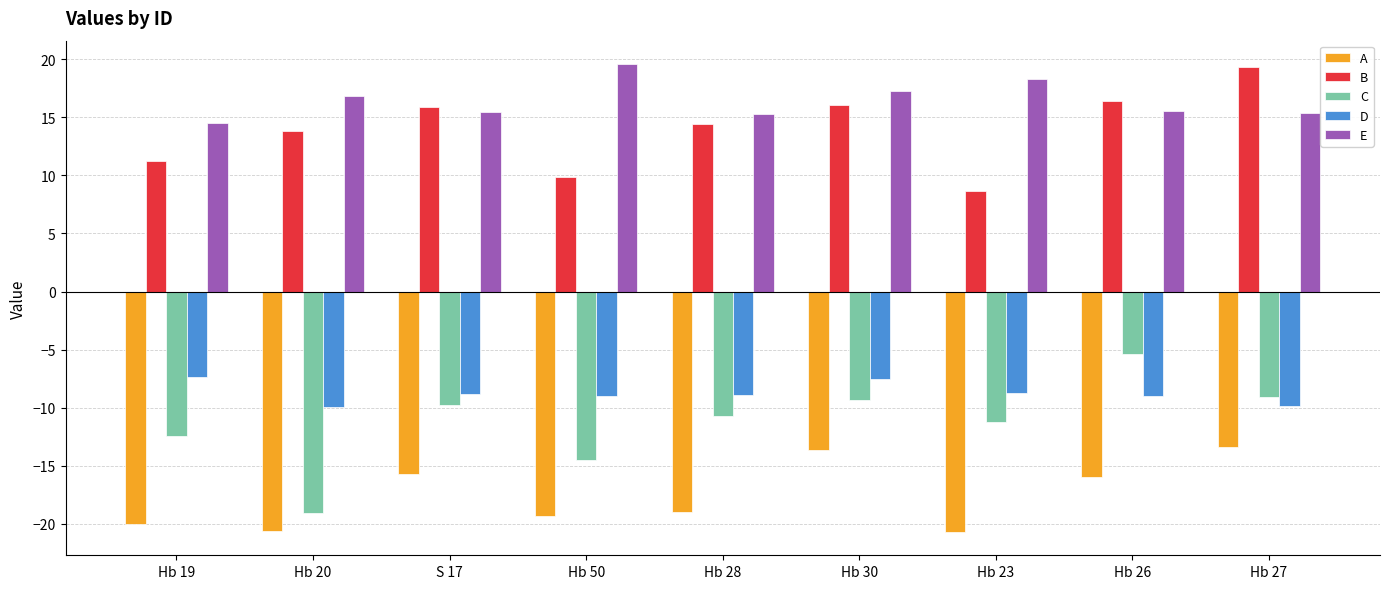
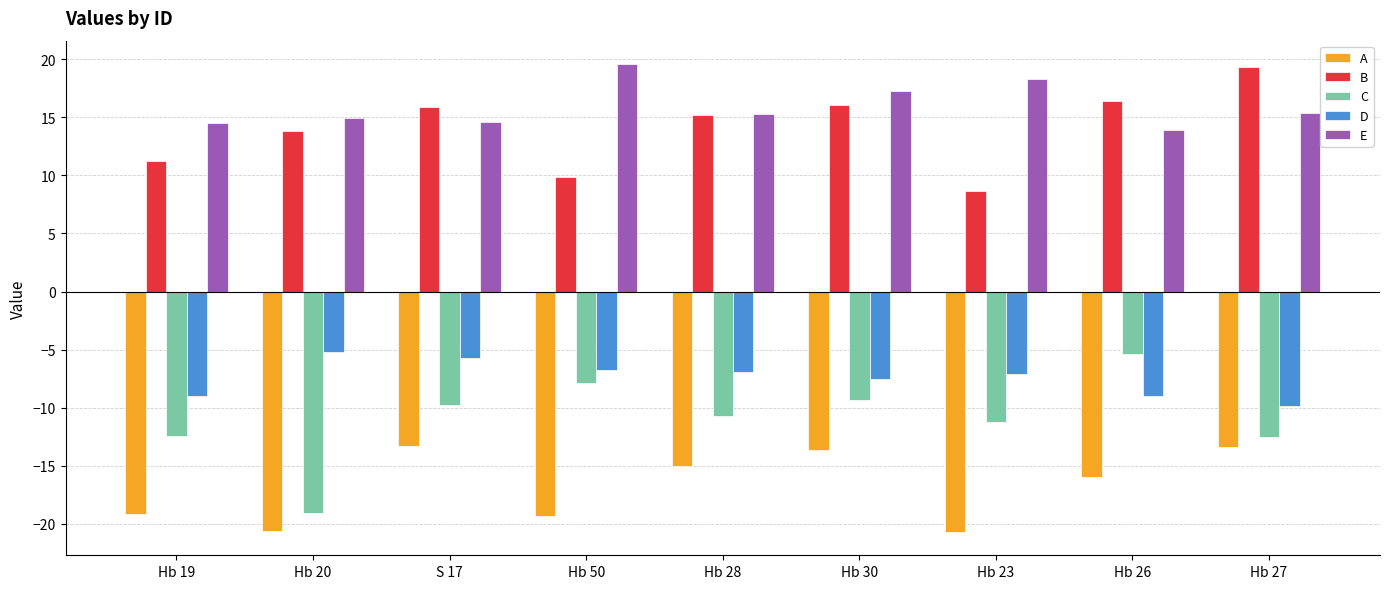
  {
    "A": {
-     "Hb 19": -20.0,
+     "Hb 19": -19.2,
      "Hb 20": -20.6,
-     "S 17": -15.8,
+     "S 17": -13.3,
      "Hb 50": -19.3,
-     "Hb 28": -19.0,
+     "Hb 28": -15.0,
      "Hb 30": -13.6,
      "Hb 23": -20.7,
      "Hb 26": -16.0,
      "Hb 27": -13.4
    },
    "B": {
      "Hb 19": 11.2,
      "Hb 20": 13.8,
      "S 17": 15.9,
      "Hb 50": 9.9,
-     "Hb 28": 14.5,
+     "Hb 28": 15.2,
      "Hb 30": 16.1,
      "Hb 23": 8.6,
      "Hb 26": 16.4,
      "Hb 27": 19.3
    },
    "C": {
      "Hb 19": -12.4,
      "Hb 20": -19.1,
      "S 17": -9.8,
-     "Hb 50": -14.5,
+     "Hb 50": -7.9,
      "Hb 28": -10.7,
      "Hb 30": -9.4,
      "Hb 23": -11.2,
      "Hb 26": -5.4,
-     "Hb 27": -9.1
+     "Hb 27": -12.5
    },
    "D": {
-     "Hb 19": -7.4,
-     "Hb 20": -9.9,
-     "S 17": -8.9,
-     "Hb 50": -9.0,
-     "Hb 28": -8.9,
+     "Hb 19": -9.0,
+     "Hb 20": -5.2,
+     "S 17": -5.8,
+     "Hb 50": -6.7,
+     "Hb 28": -6.9,
      "Hb 30": -7.5,
-     "Hb 23": -8.7,
+     "Hb 23": -7.1,
      "Hb 26": -9.0,
      "Hb 27": -9.8
    },
    "E": {
      "Hb 19": 14.5,
-     "Hb 20": 16.8,
-     "S 17": 15.4,
+     "Hb 20": 14.9,
+     "S 17": 14.6,
      "Hb 50": 19.6,
      "Hb 28": 15.3,
      "Hb 30": 17.3,
      "Hb 23": 18.3,
-     "Hb 26": 15.6,
+     "Hb 26": 13.9,
      "Hb 27": 15.4
    }
  }
